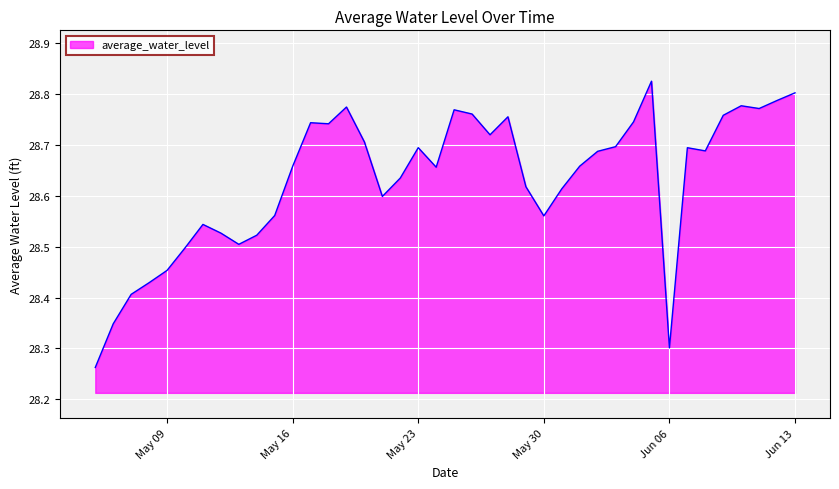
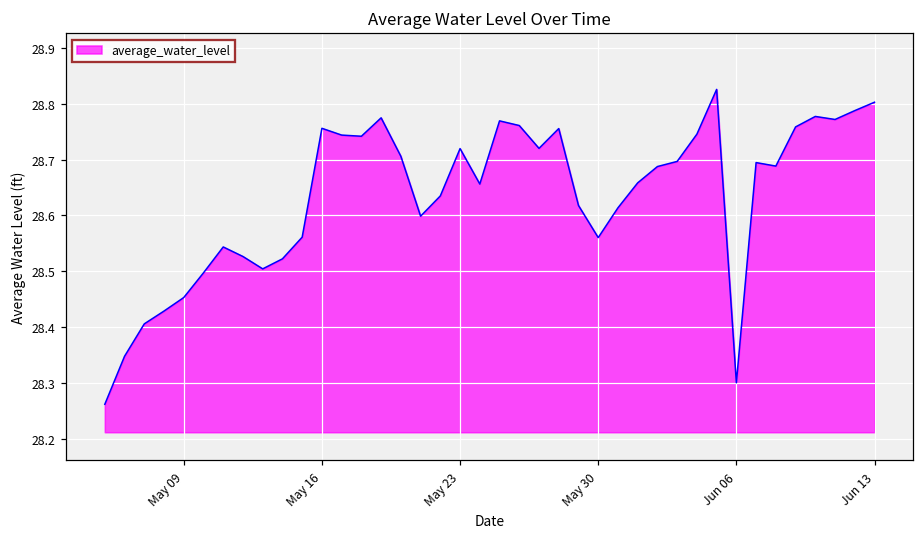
  {
    "May 09": 28.45,
-   "May 16": 28.66,
-   "May 23": 28.69,
+   "May 16": 28.76,
+   "May 23": 28.72,
    "May 30": 28.56,
    "Jun 06": 28.30,
    "Jun 13": 28.80
  }
